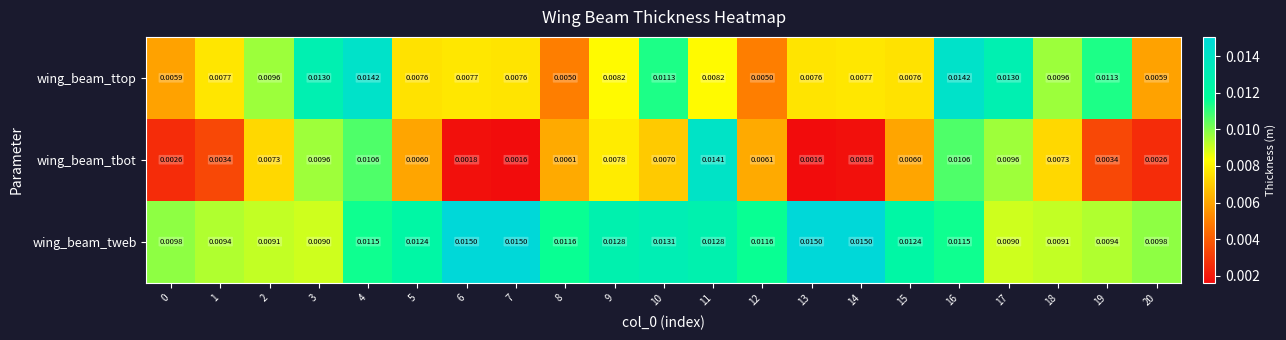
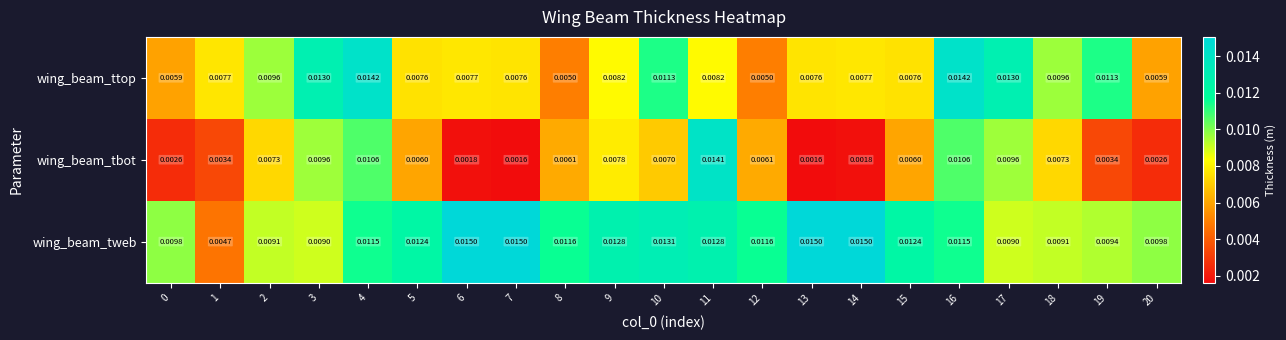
  {
    "wing_beam_tweb": {
-     "1": 0.0094
+     "1": 0.0047
    }
  }
